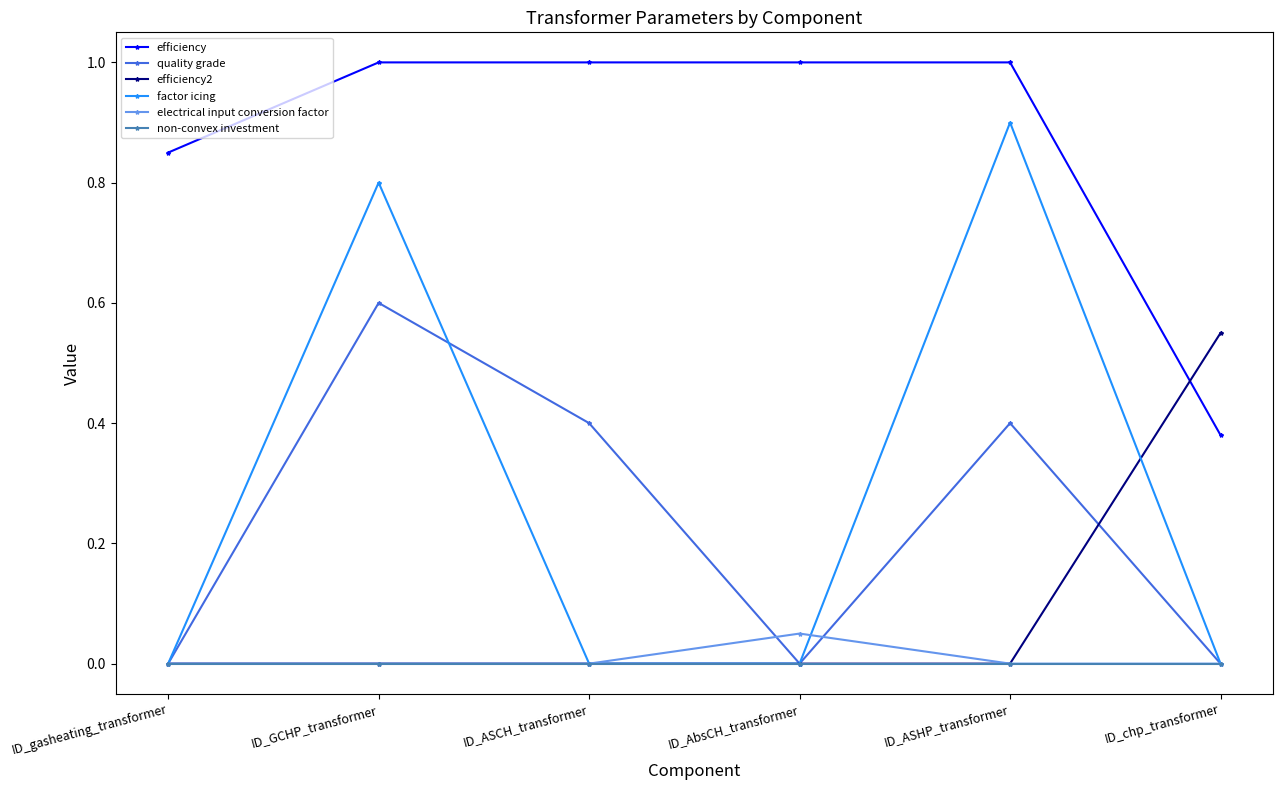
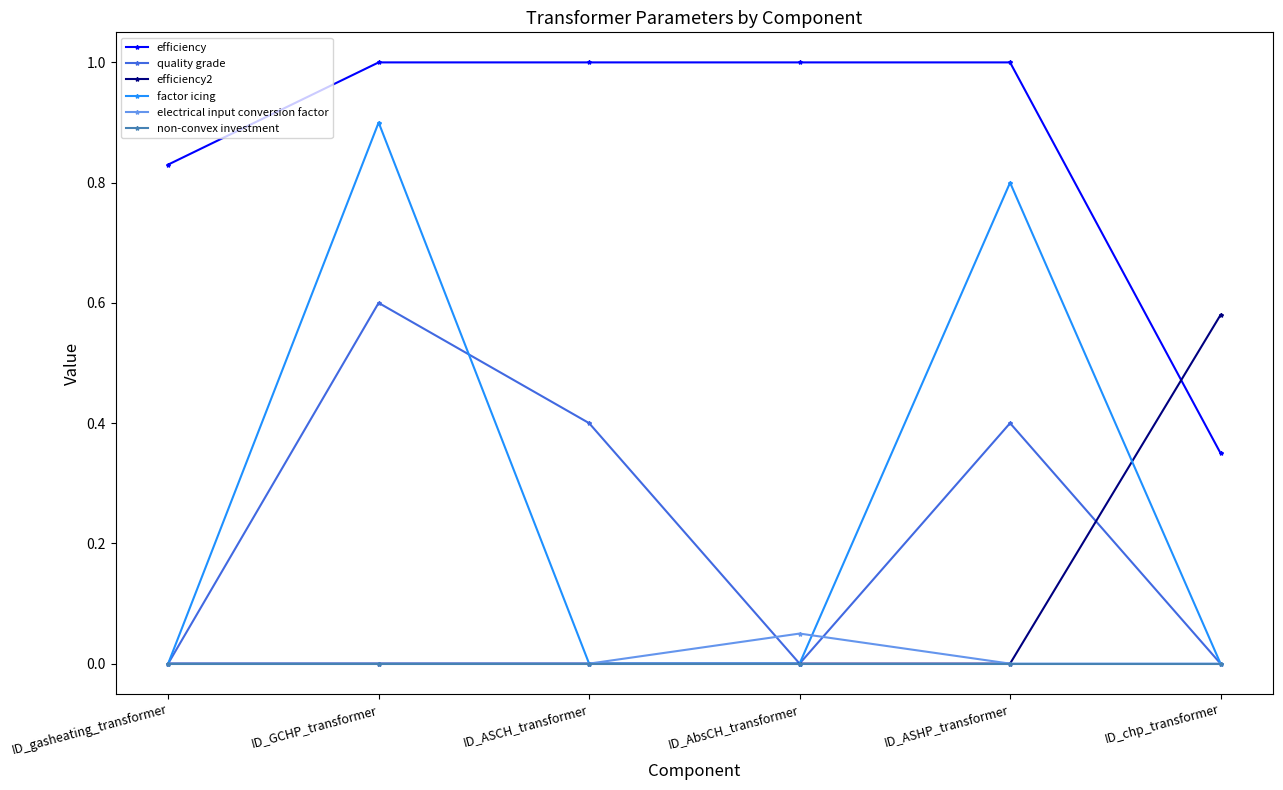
  {
    "efficiency": {
-     "ID_gasheating_transformer": 0.85,
+     "ID_gasheating_transformer": 0.83,
      "ID_GCHP_transformer": 1.00,
      "ID_ASCH_transformer": 1.00,
      "ID_AbsCH_transformer": 1.00,
      "ID_ASHP_transformer": 1.00,
-     "ID_chp_transformer": 0.38
+     "ID_chp_transformer": 0.35
    },
    "efficiency2": {
-     "ID_chp_transformer": 0.55
+     "ID_chp_transformer": 0.58
    },
    "factor icing": {
-     "ID_GCHP_transformer": 0.8,
-     "ID_ASHP_transformer": 0.9
+     "ID_GCHP_transformer": 0.9,
+     "ID_ASHP_transformer": 0.8
    }
  }
